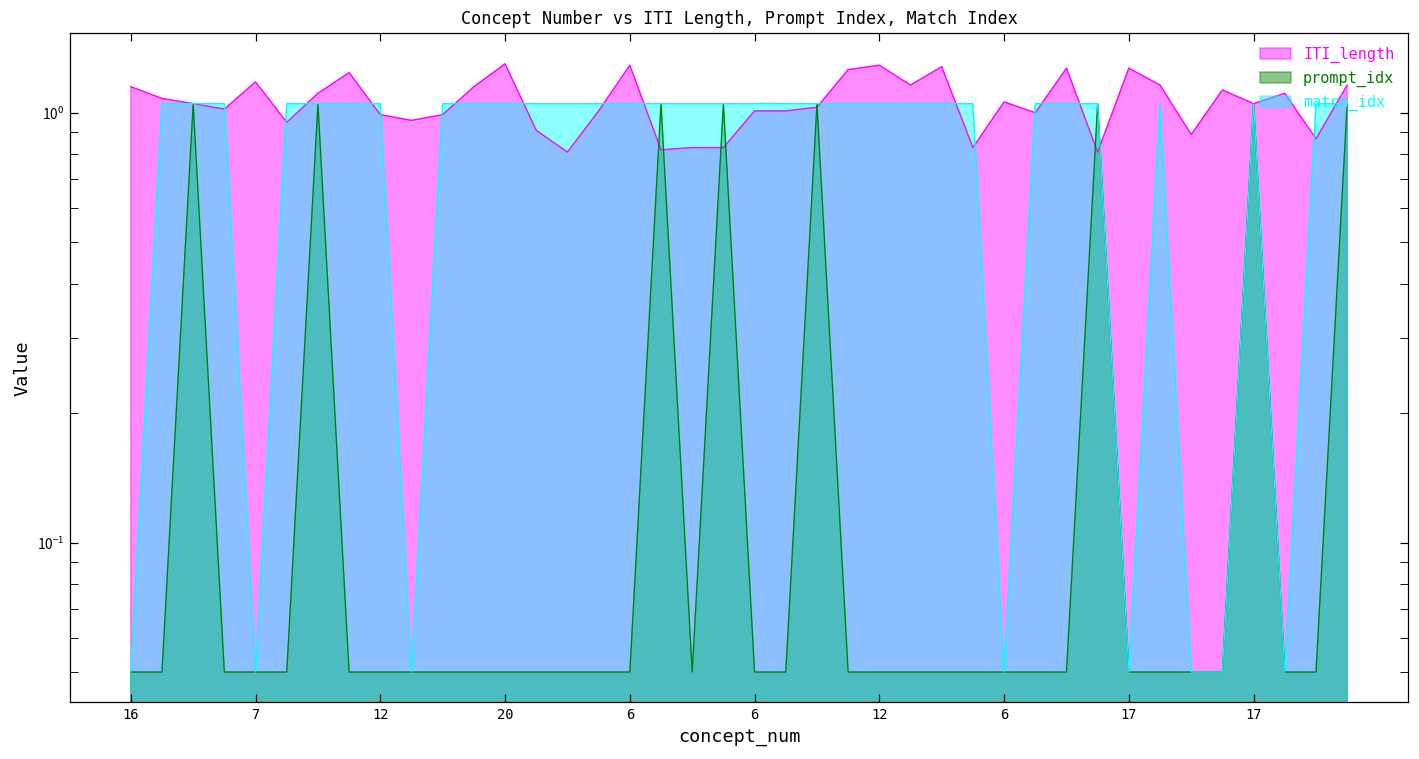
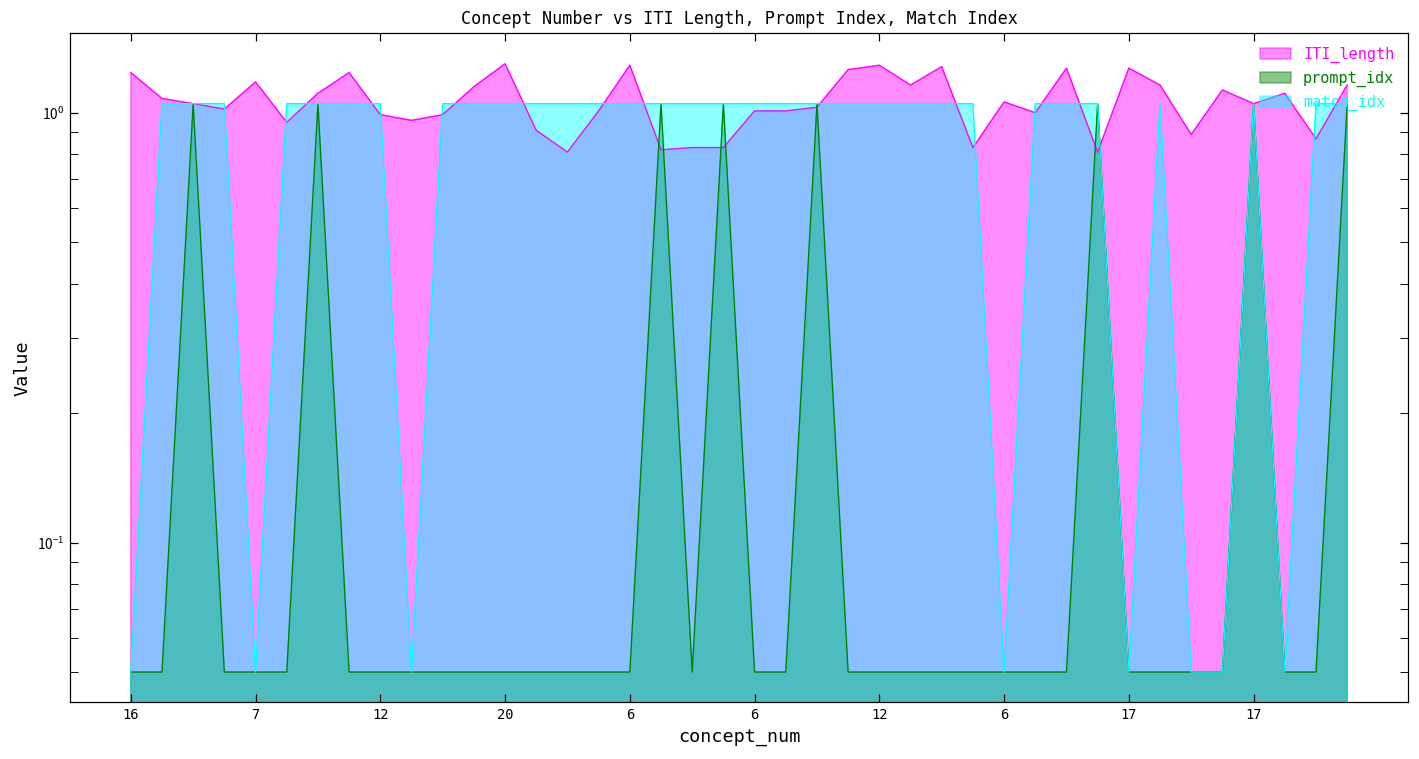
  {
    "ITI_length": {
-     "16": 1.15,
+     "16": 1.24,
      "20": 1.30
    },
    "prompt_idx": {
      "20": 0.05
    },
    "match_idx": {
      "20": 1.05
    }
  }
